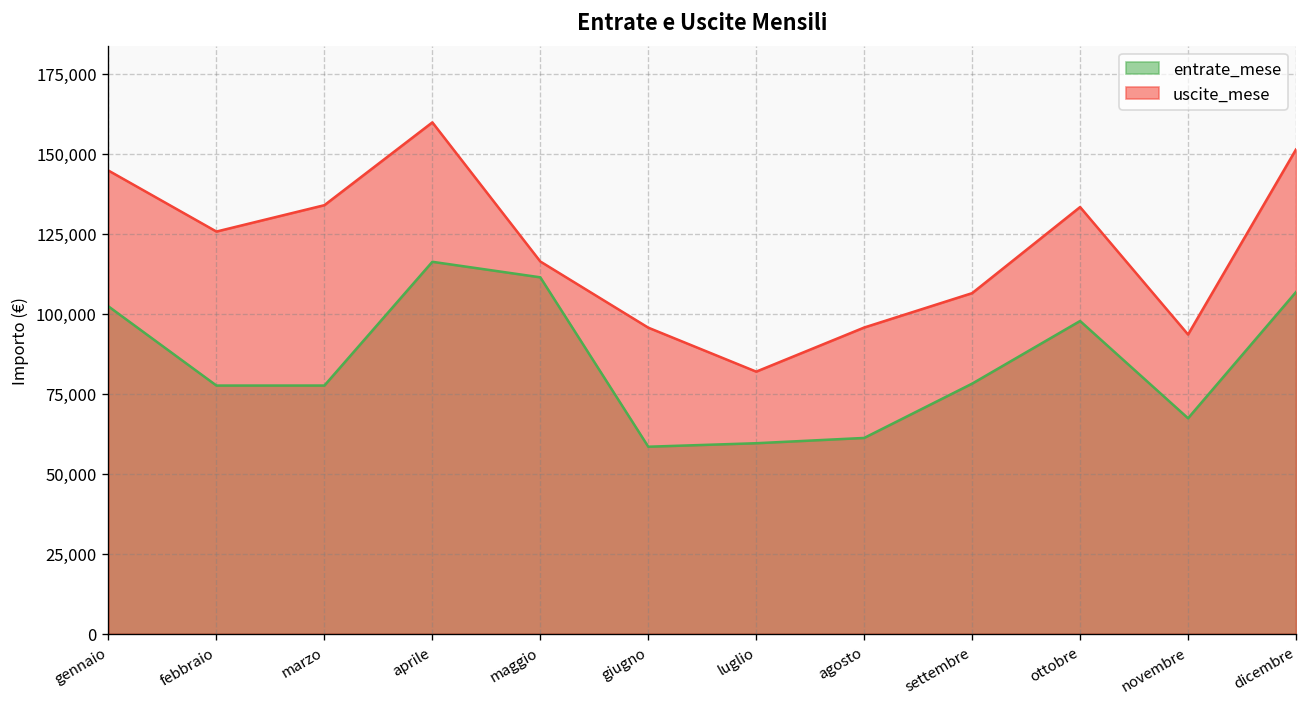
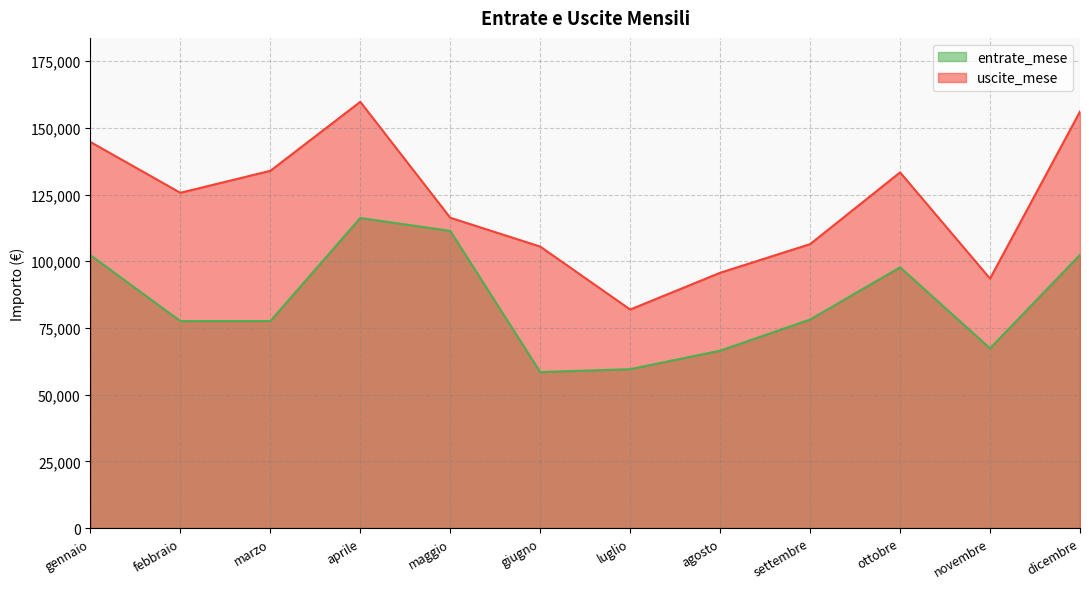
  {
    "entrate_mese": {
      "gennaio": "102,000",
      "febbraio": "78,000",
      "marzo": "78,000",
      "aprile": "116,000",
      "maggio": "111,000",
      "giugno": "58,000",
      "luglio": "60,000",
-     "agosto": "61,000",
+     "agosto": "66,000",
      "settembre": "78,000",
      "ottobre": "98,000",
      "novembre": "67,000",
-     "dicembre": "107,000"
+     "dicembre": "102,000"
    },
    "uscite_mese": {
      "gennaio": "145,000",
      "febbraio": "126,000",
      "marzo": "134,000",
      "aprile": "160,000",
      "maggio": "116,000",
-     "giugno": "96,000",
+     "giugno": "105,000",
      "luglio": "82,000",
      "agosto": "96,000",
      "settembre": "106,000",
      "ottobre": "133,000",
      "novembre": "93,000",
-     "dicembre": "151,000"
+     "dicembre": "156,000"
    }
  }
